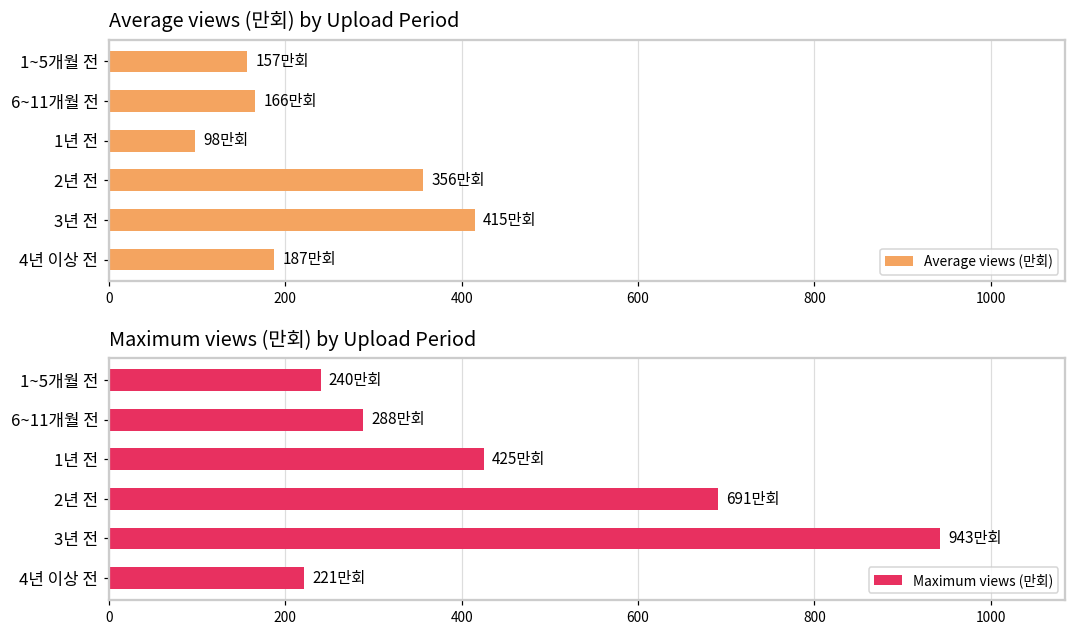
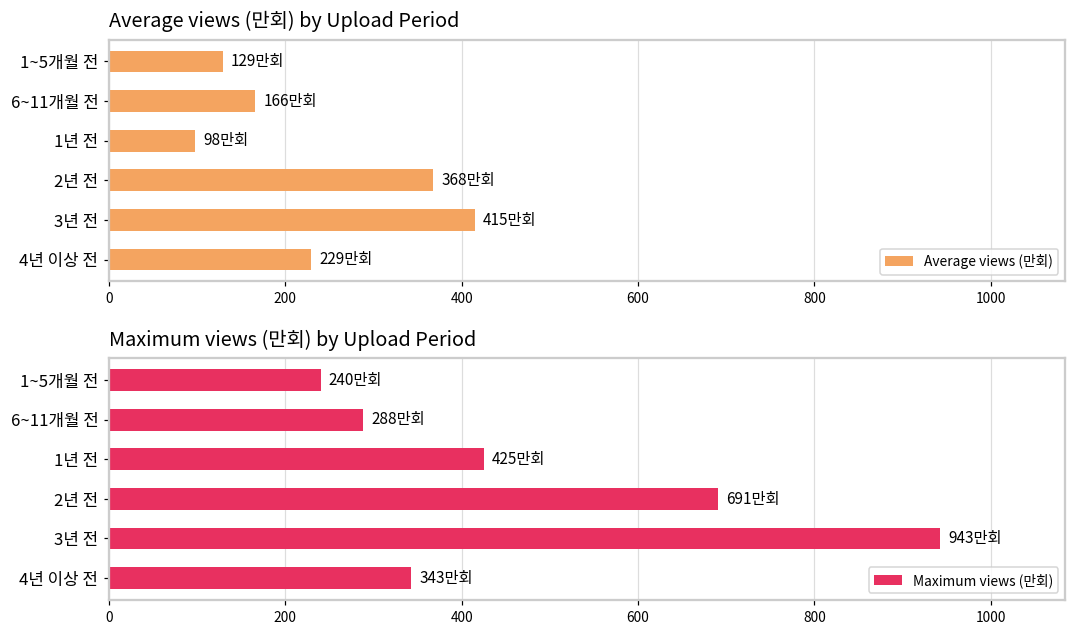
  {
    "Average views (만회) by Upload Period": {
-     "1~5개월 전": 157,
+     "1~5개월 전": 129,
      "6~11개월 전": 166,
      "1년 전": 98,
-     "2년 전": 356,
+     "2년 전": 368,
      "3년 전": 415,
-     "4년 이상 전": 187
+     "4년 이상 전": 229
    },
    "Maximum views (만회) by Upload Period": {
      "1~5개월 전": 240,
      "6~11개월 전": 288,
      "1년 전": 425,
      "2년 전": 691,
      "3년 전": 943,
-     "4년 이상 전": 221
+     "4년 이상 전": 343
    }
  }
